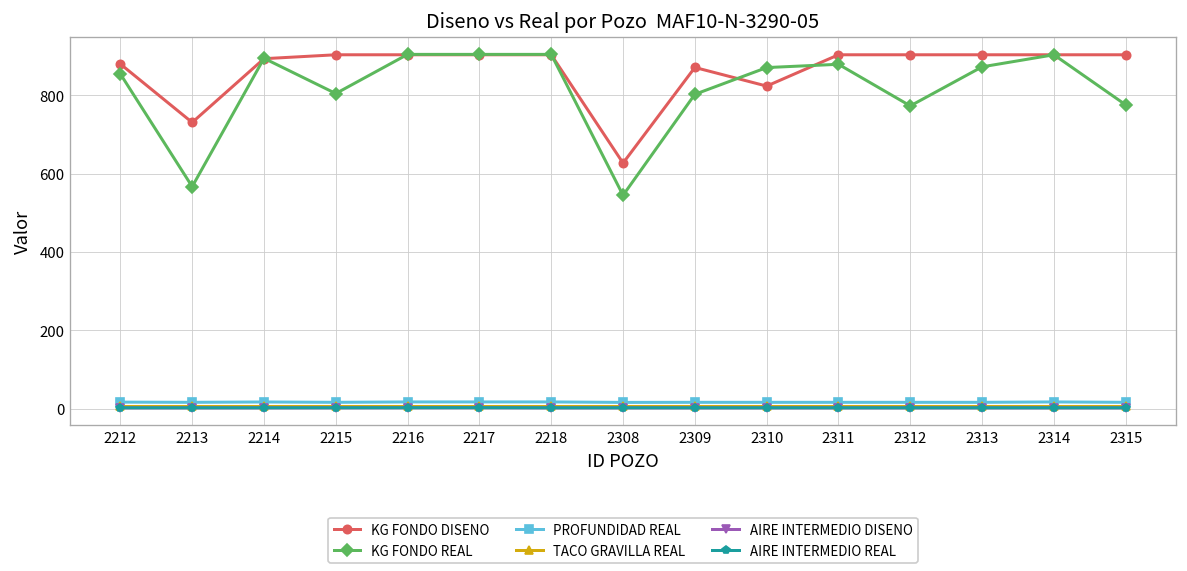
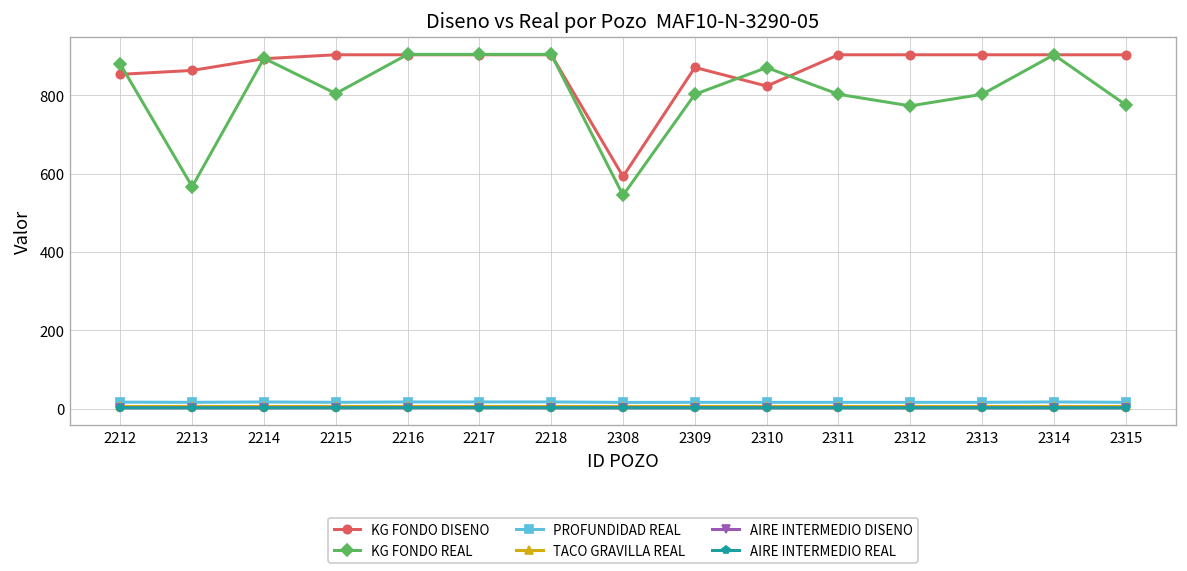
  {
    "KG FONDO DISENO": {
-     "2212": 880,
-     "2213": 730,
+     "2212": 850,
+     "2213": 860,
      "2215": 900,
-     "2308": 630,
+     "2308": 590,
      "2309": 870,
      "2310": 820,
      "2311": 900,
      "2312": 900,
      "2313": 900,
      "2315": 900
    },
    "KG FONDO REAL": {
-     "2212": 860,
+     "2212": 880,
      "2213": 570,
      "2215": 810,
      "2308": 550,
      "2309": 800,
      "2310": 870,
-     "2311": 880,
+     "2311": 800,
      "2312": 770,
-     "2313": 870,
+     "2313": 800,
      "2315": 780
    },
    "PROFUNDIDAD REAL": {
      "2212": 20,
      "2213": 20,
      "2214": 20,
      "2215": 20,
      "2216": 20,
      "2217": 20,
      "2218": 20,
      "2308": 20,
      "2309": 20,
      "2310": 20,
      "2311": 20,
      "2312": 20,
      "2313": 20,
      "2314": 20,
      "2315": 20
    }
  }
